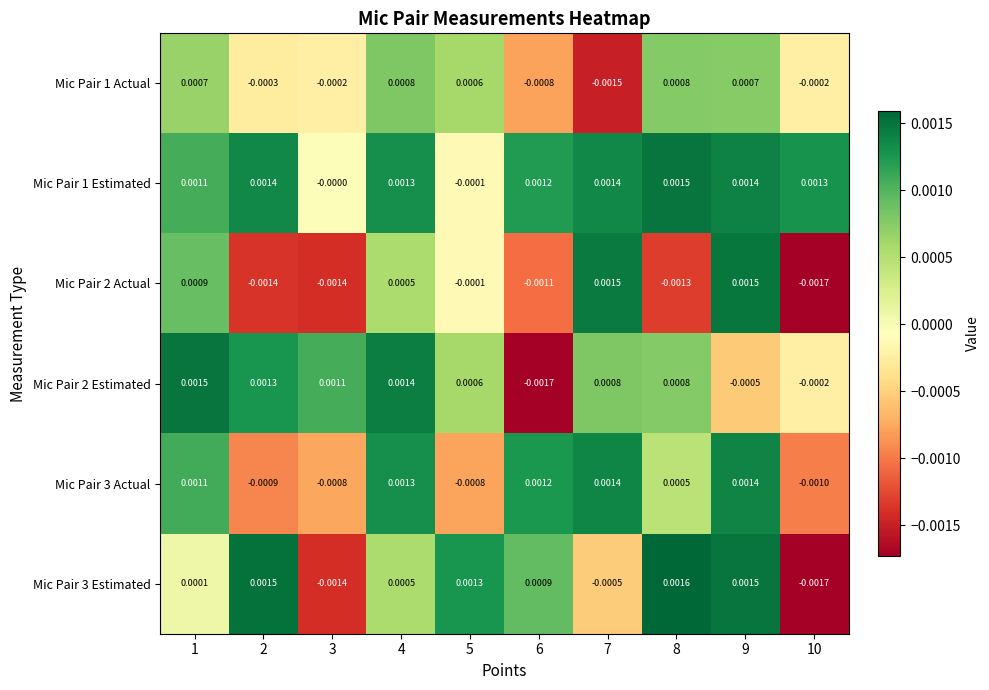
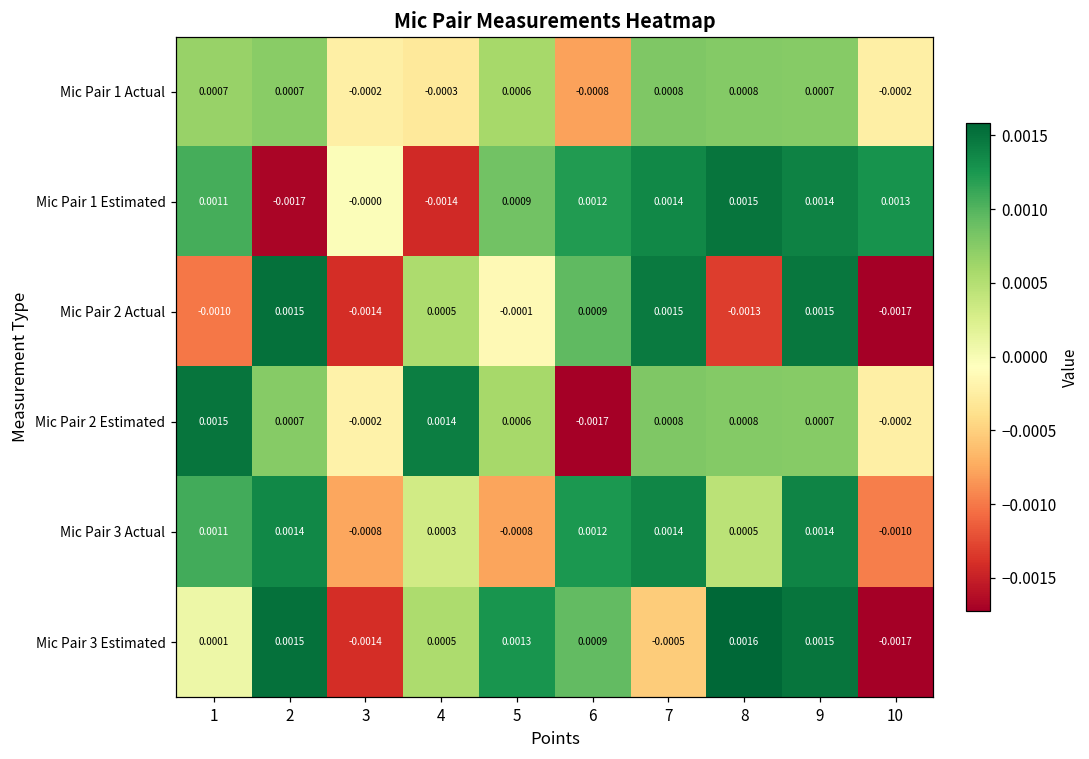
  {
    "Mic Pair 1 Actual": {
      "1": 0.0007,
-     "2": -0.0003,
+     "2": 0.0007,
      "3": -0.0002,
-     "4": 0.0008,
+     "4": -0.0003,
      "5": 0.0006,
      "6": -0.0008,
-     "7": -0.0015,
+     "7": 0.0008,
      "8": 0.0008,
      "9": 0.0007,
      "10": -0.0002
    },
    "Mic Pair 1 Estimated": {
      "1": 0.0011,
-     "2": 0.0014,
+     "2": -0.0017,
      "3": -0.0000,
-     "4": 0.0013,
-     "5": -0.0001,
+     "4": -0.0014,
+     "5": 0.0009,
      "6": 0.0012,
      "7": 0.0014,
      "8": 0.0015,
      "9": 0.0014,
      "10": 0.0013
    },
    "Mic Pair 2 Actual": {
-     "1": 0.0009,
-     "2": -0.0014,
+     "1": -0.0010,
+     "2": 0.0015,
      "3": -0.0014,
      "4": 0.0005,
      "5": -0.0001,
-     "6": -0.0011,
+     "6": 0.0009,
      "7": 0.0015,
      "8": -0.0013,
      "9": 0.0015,
      "10": -0.0017
    },
    "Mic Pair 2 Estimated": {
      "1": 0.0015,
-     "2": 0.0013,
-     "3": 0.0011,
+     "2": 0.0007,
+     "3": -0.0002,
      "4": 0.0014,
      "5": 0.0006,
      "6": -0.0017,
      "7": 0.0008,
      "8": 0.0008,
-     "9": -0.0005,
+     "9": 0.0007,
      "10": -0.0002
    },
    "Mic Pair 3 Actual": {
      "1": 0.0011,
-     "2": -0.0009,
+     "2": 0.0014,
      "3": -0.0008,
-     "4": 0.0013,
+     "4": 0.0003,
      "5": -0.0008,
      "6": 0.0012,
      "7": 0.0014,
      "8": 0.0005,
      "9": 0.0014,
      "10": -0.0010
    },
    "Mic Pair 3 Estimated": {
      "1": 0.0001,
      "2": 0.0015,
      "3": -0.0014,
      "4": 0.0005,
      "5": 0.0013,
      "6": 0.0009,
      "7": -0.0005,
      "8": 0.0016,
      "9": 0.0015,
      "10": -0.0017
    }
  }
